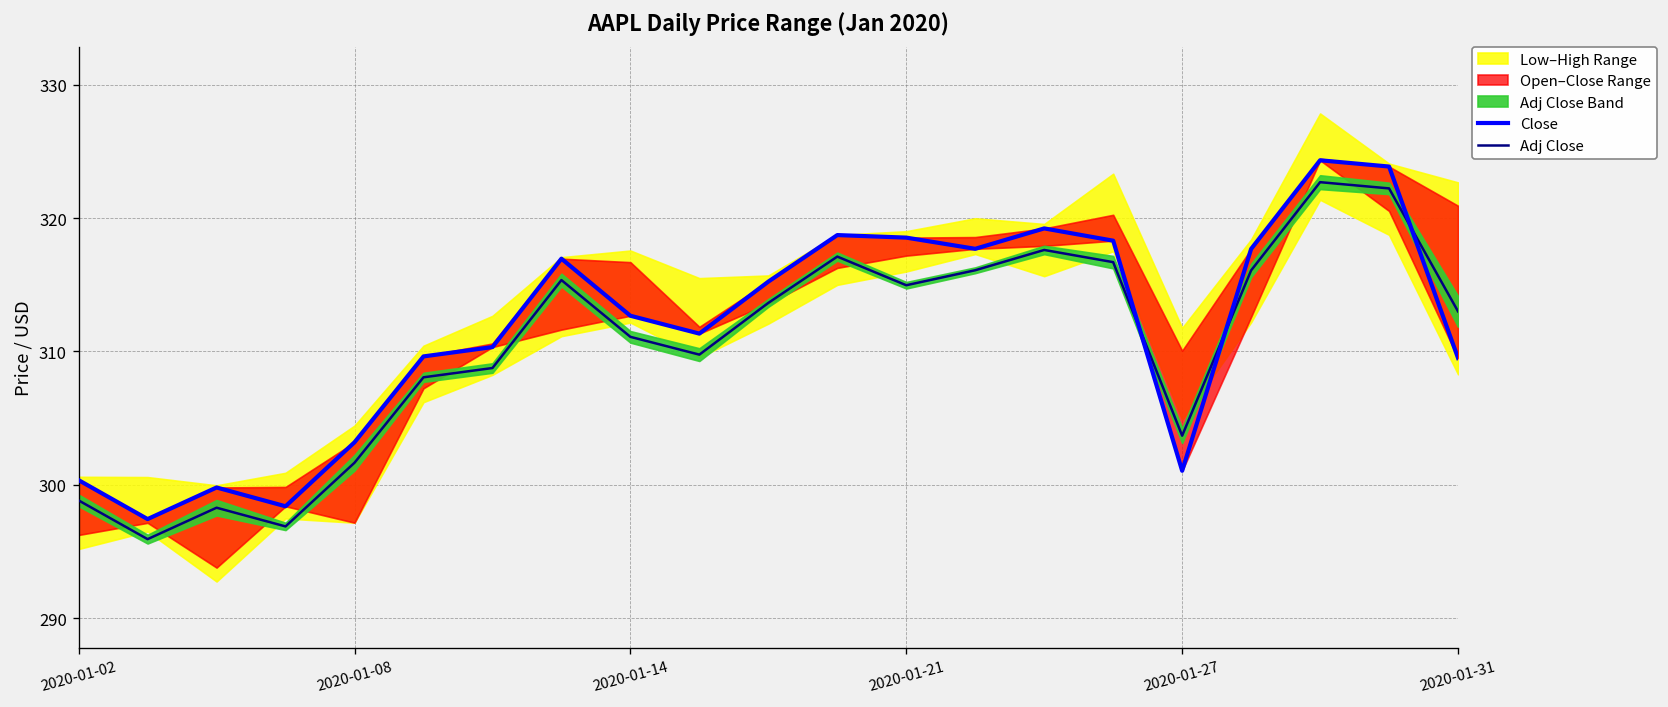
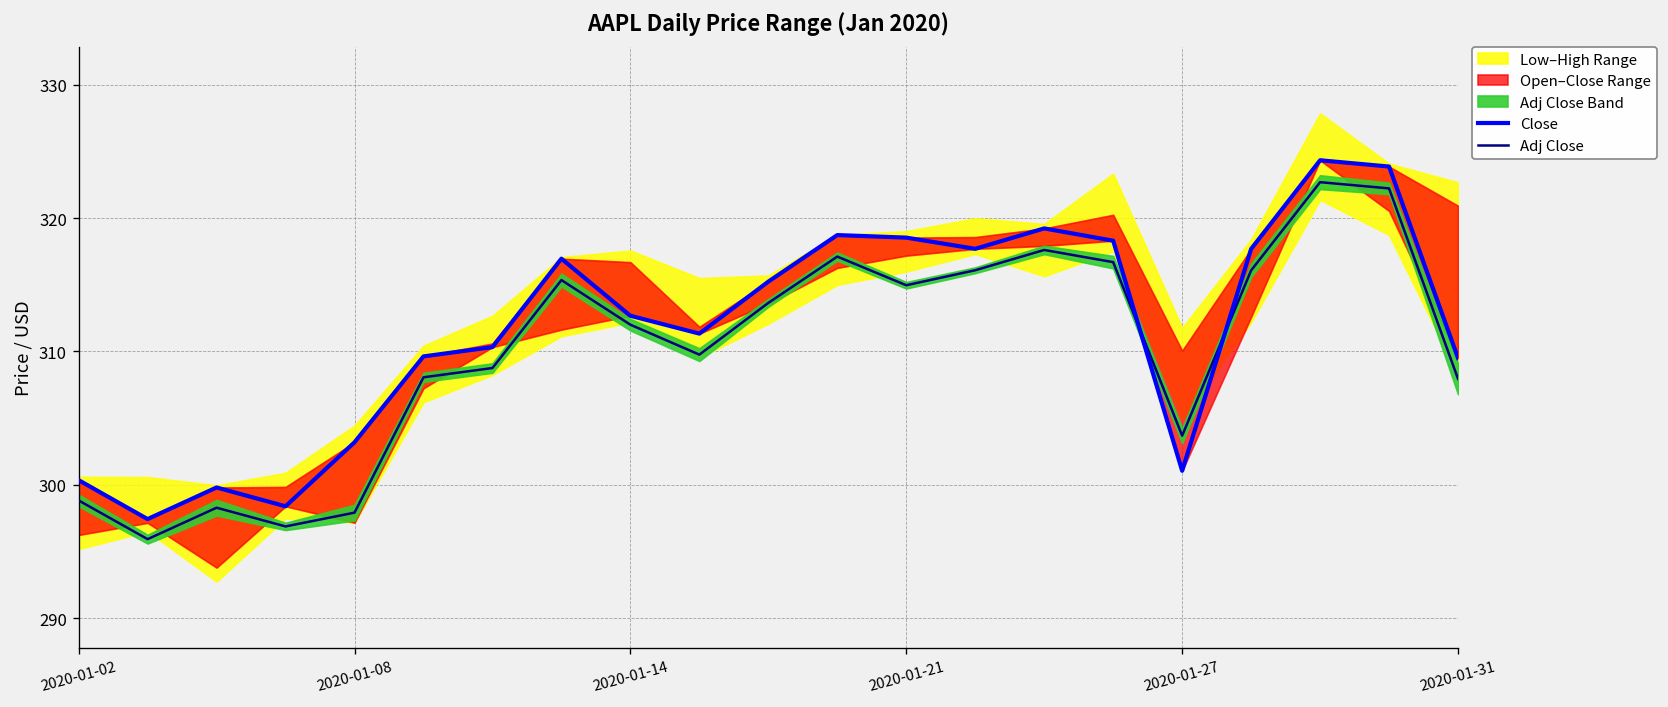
  {
    "Close": {
      "2020-01-14": 312.7,
      "2020-01-27": 301.1,
      "2020-01-31": 309.5
    },
    "Adj Close": {
      "2020-01-02": 298.8,
-     "2020-01-08": 301.7,
-     "2020-01-14": 311.1,
+     "2020-01-08": 297.9,
+     "2020-01-14": 312.0,
      "2020-01-21": 315.0,
      "2020-01-27": 303.7,
-     "2020-01-31": 313.0
+     "2020-01-31": 307.9
    }
  }
